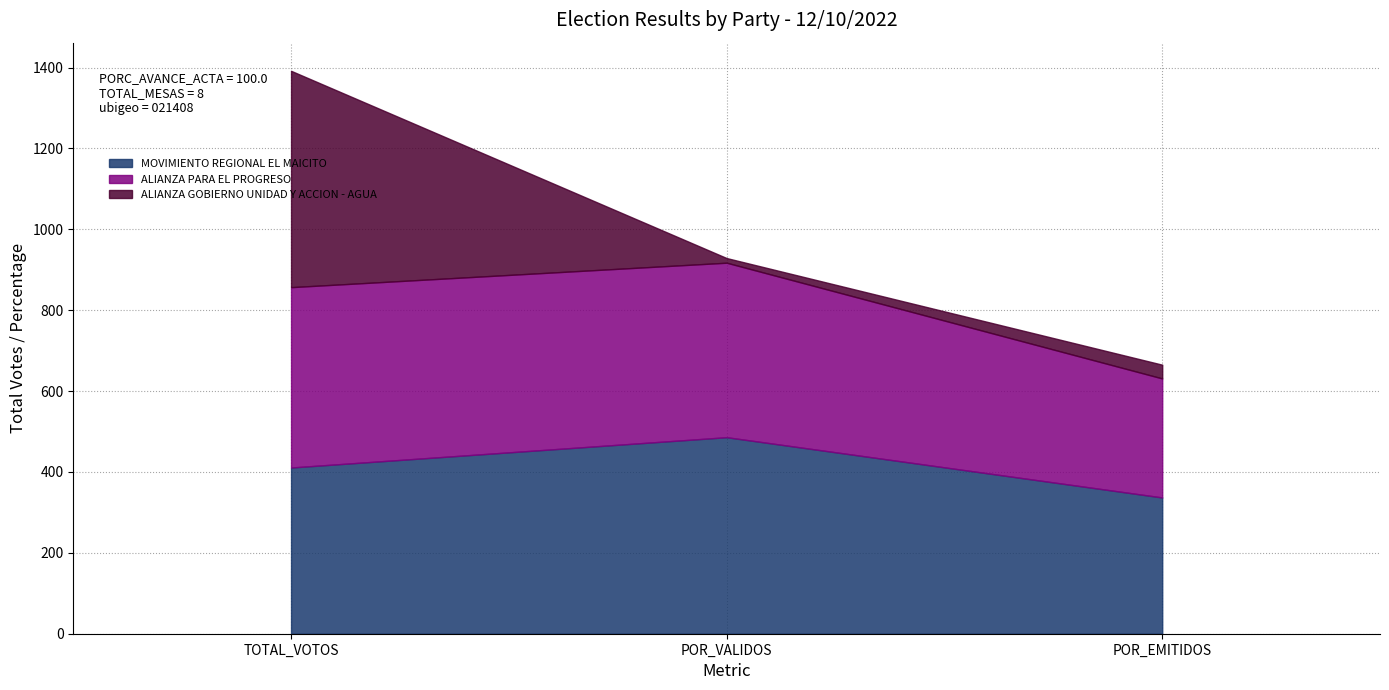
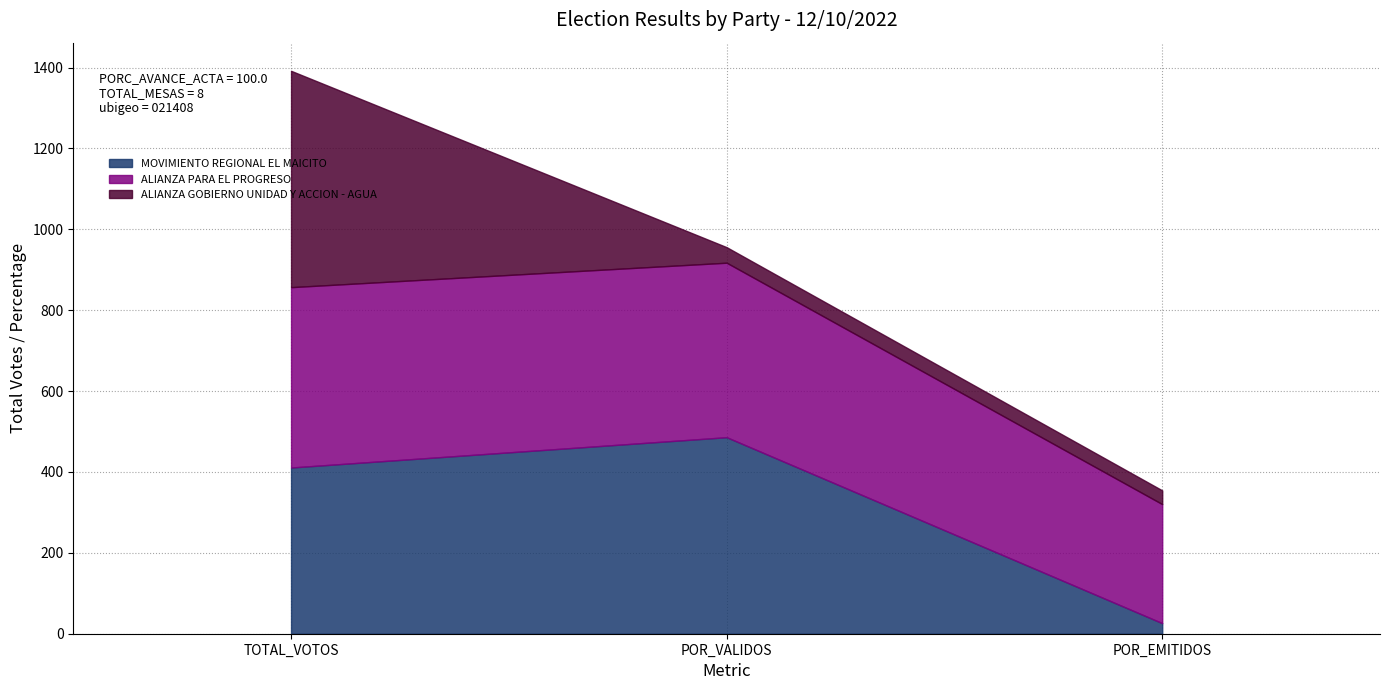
  {
    "MOVIMIENTO REGIONAL EL MAICITO": {
      "TOTAL_VOTOS": 410,
      "POR_VALIDOS": 490,
-     "POR_EMITIDOS": 340
+     "POR_EMITIDOS": 30
    },
    "ALIANZA PARA EL PROGRESO": {
      "TOTAL_VOTOS": 450,
      "POR_VALIDOS": 430,
      "POR_EMITIDOS": 290
    },
    "ALIANZA GOBIERNO UNIDAD Y ACCION - AGUA": {
-     "POR_VALIDOS": 10,
+     "POR_VALIDOS": 40,
      "POR_EMITIDOS": 30
    }
  }
